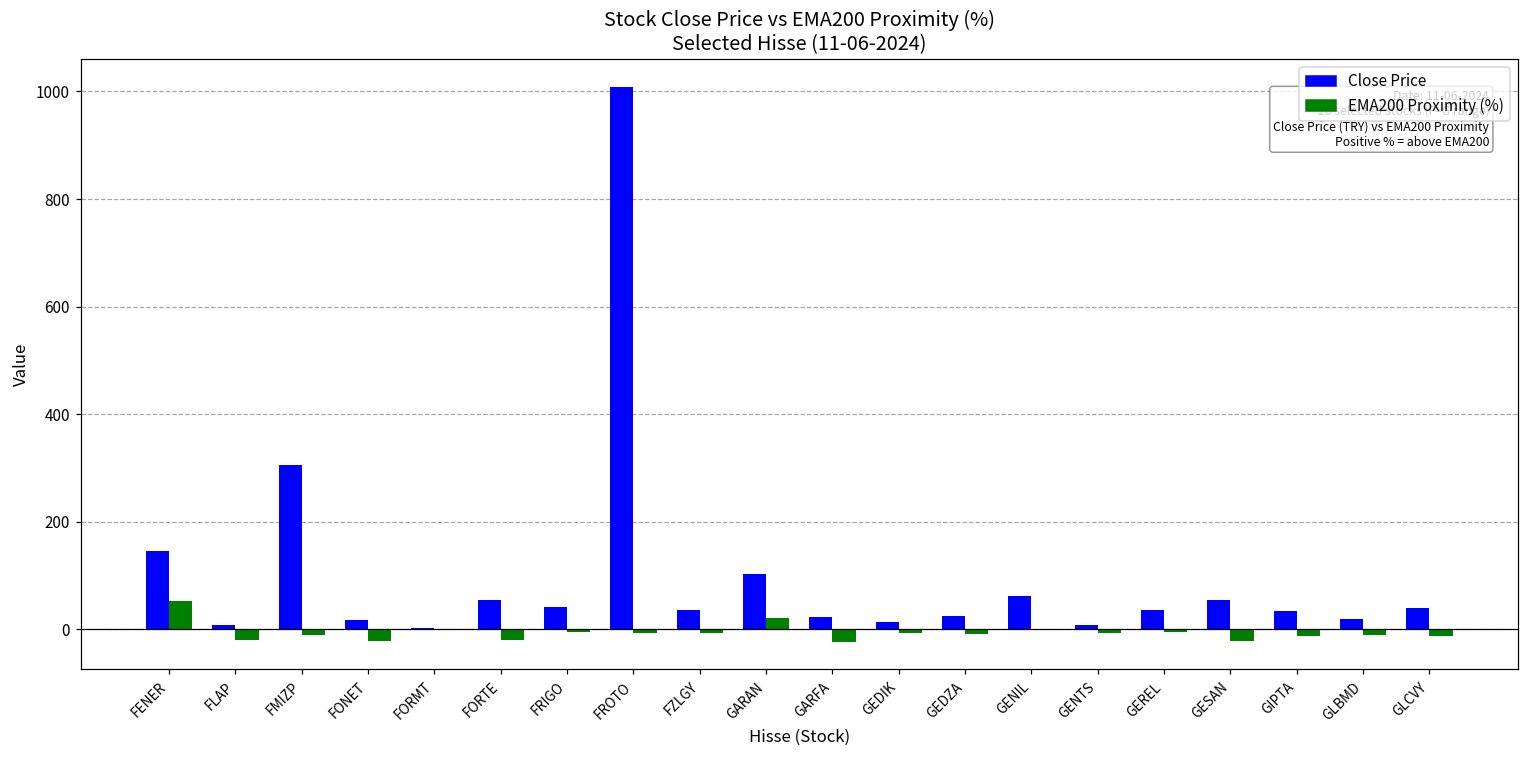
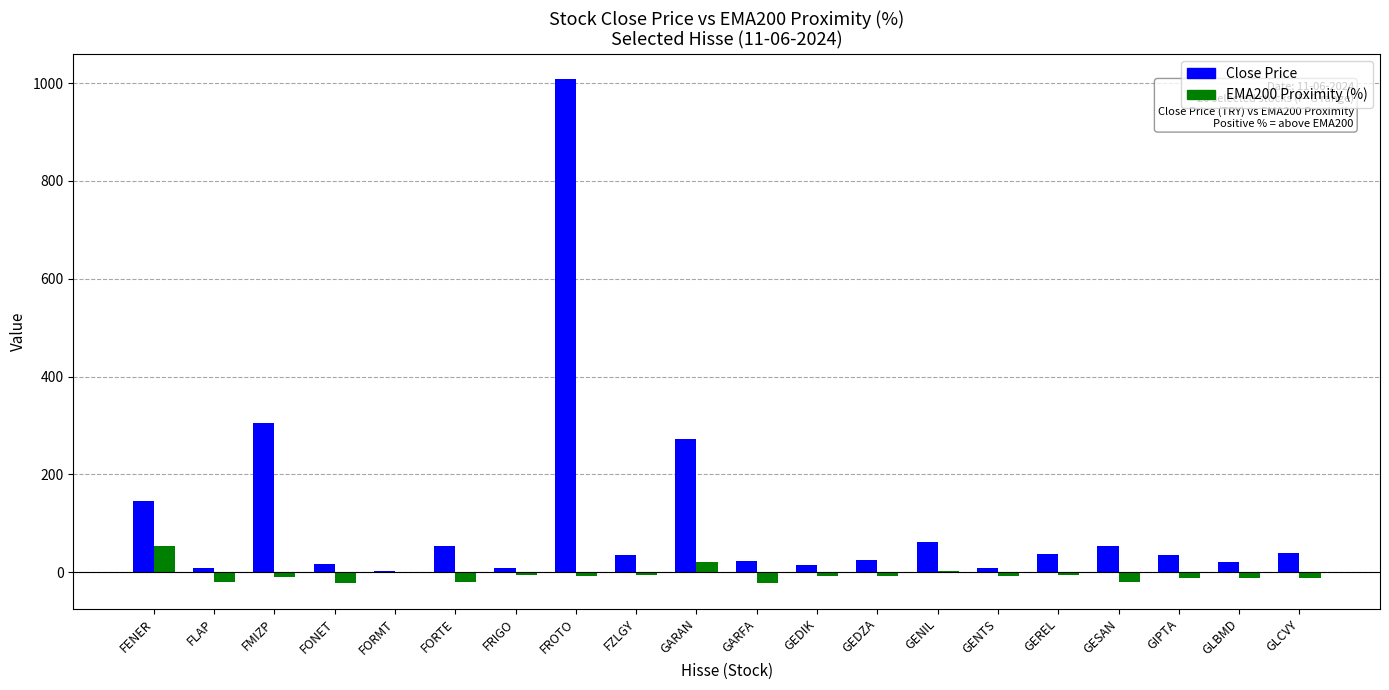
  {
    "Close Price": {
      "FENER": 150,
      "FLAP": 10,
      "FMIZP": 300,
      "FONET": 20,
      "FORTE": 50,
-     "FRIGO": 40,
+     "FRIGO": 10,
      "FROTO": 1010,
      "FZLGY": 40,
-     "GARAN": 100,
+     "GARAN": 270,
      "GARFA": 20,
      "GEDIK": 10,
      "GEDZA": 20,
      "GENIL": 60,
      "GENTS": 10,
      "GEREL": 40,
      "GESAN": 50,
      "GIPTA": 30,
      "GLBMD": 20,
      "GLCVY": 40
    },
    "EMA200 Proximity (%)": {
      "FENER": 50,
      "FLAP": -20,
      "FMIZP": -10,
      "FONET": -20,
      "FORTE": -20,
      "FROTO": -10,
      "FZLGY": -10,
      "GARAN": 20,
      "GARFA": -20,
      "GEDIK": -10,
      "GEDZA": -10,
      "GENTS": -10,
      "GESAN": -20,
      "GIPTA": -10,
      "GLBMD": -10,
      "GLCVY": -10
    }
  }
